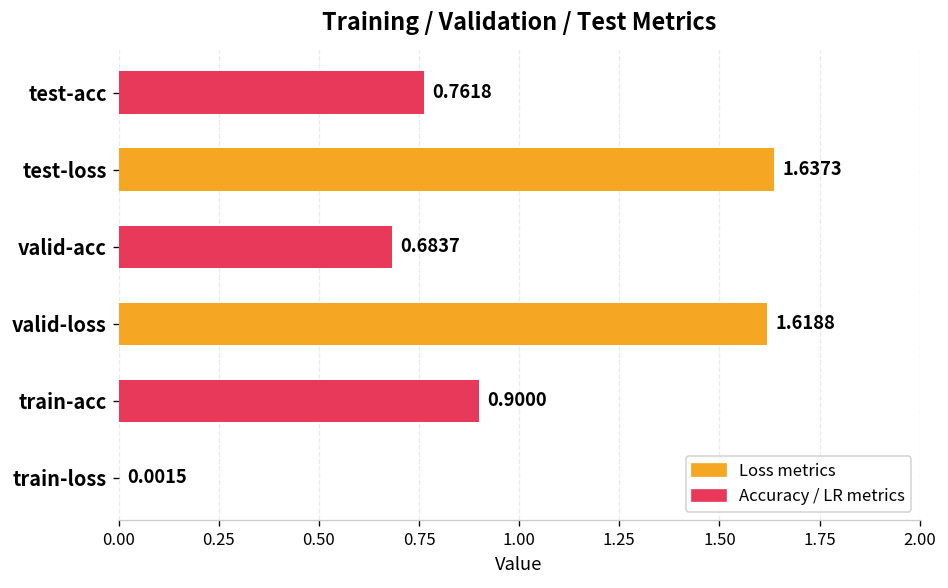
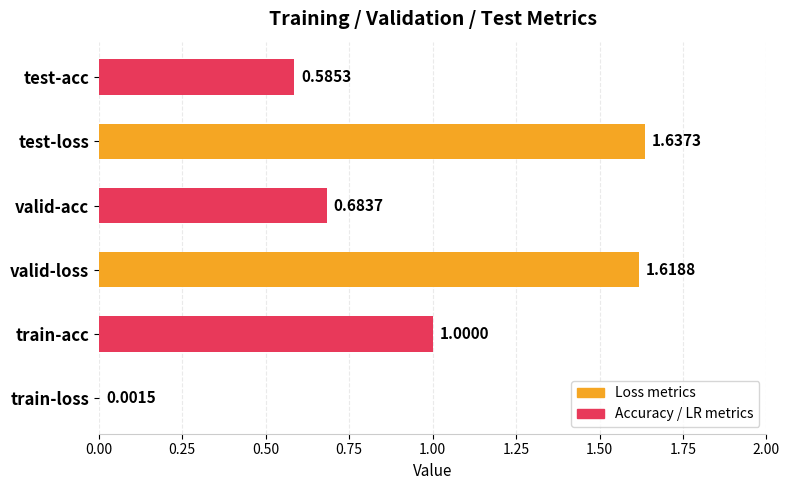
  {
-   "test-acc": 0.7618,
+   "test-acc": 0.5853,
    "test-loss": 1.6373,
    "valid-acc": 0.6837,
    "valid-loss": 1.6188,
-   "train-acc": 0.9000,
+   "train-acc": 1.0000,
    "train-loss": 0.0015
  }
